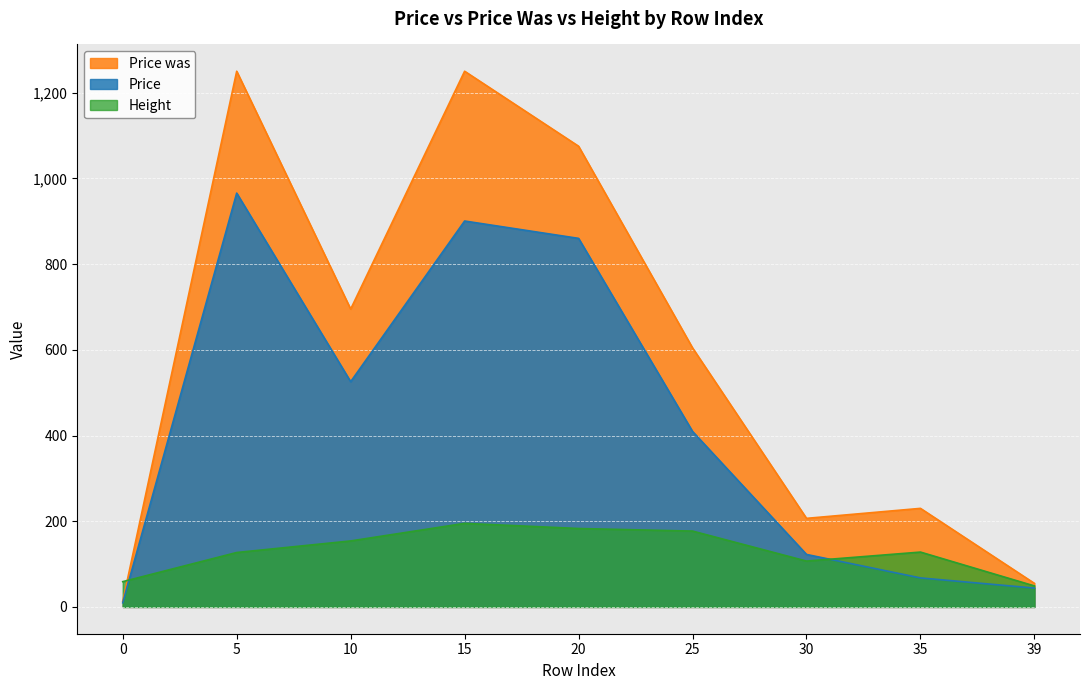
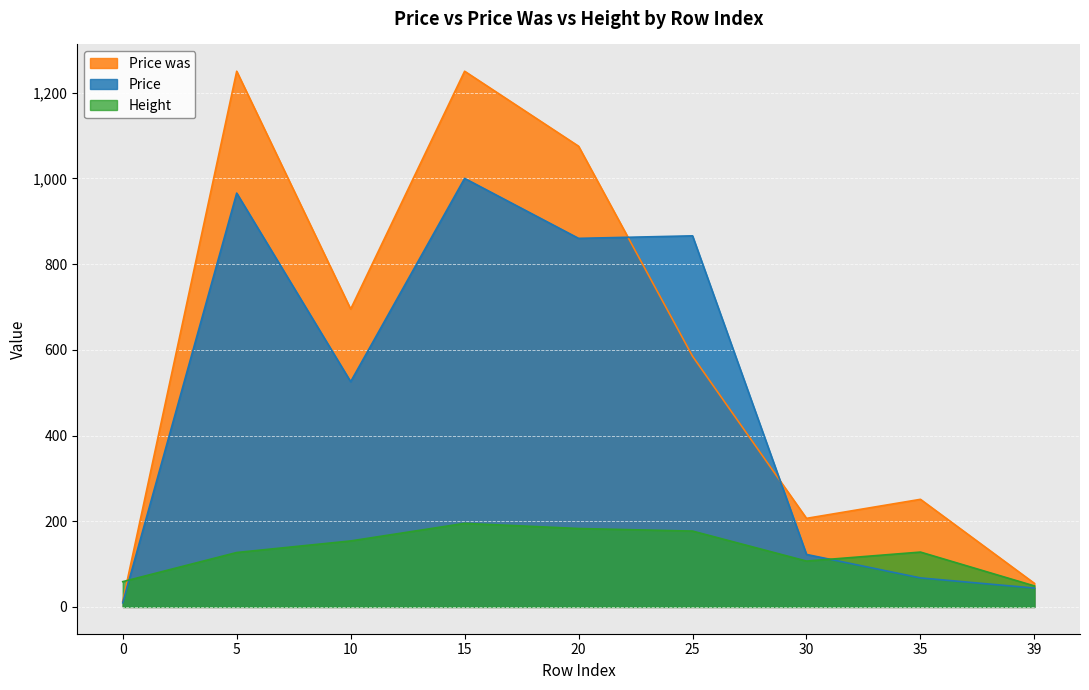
  {
    "Price was": {
      "5": "1,250",
      "10": "700",
      "15": "1,250",
      "20": "1,080",
-     "25": "600",
+     "25": "590",
      "30": "210",
-     "35": "230"
+     "35": "250"
    },
    "Price": {
      "5": "970",
      "10": "530",
-     "15": "900",
+     "15": "1,000",
      "20": "860",
-     "25": "410",
+     "25": "870",
      "30": "120",
      "35": "70"
    },
    "Height": {
      "0": "60",
      "5": "130",
      "10": "150",
      "15": "200",
      "20": "180",
      "25": "180",
      "30": "110",
      "35": "130"
    }
  }
